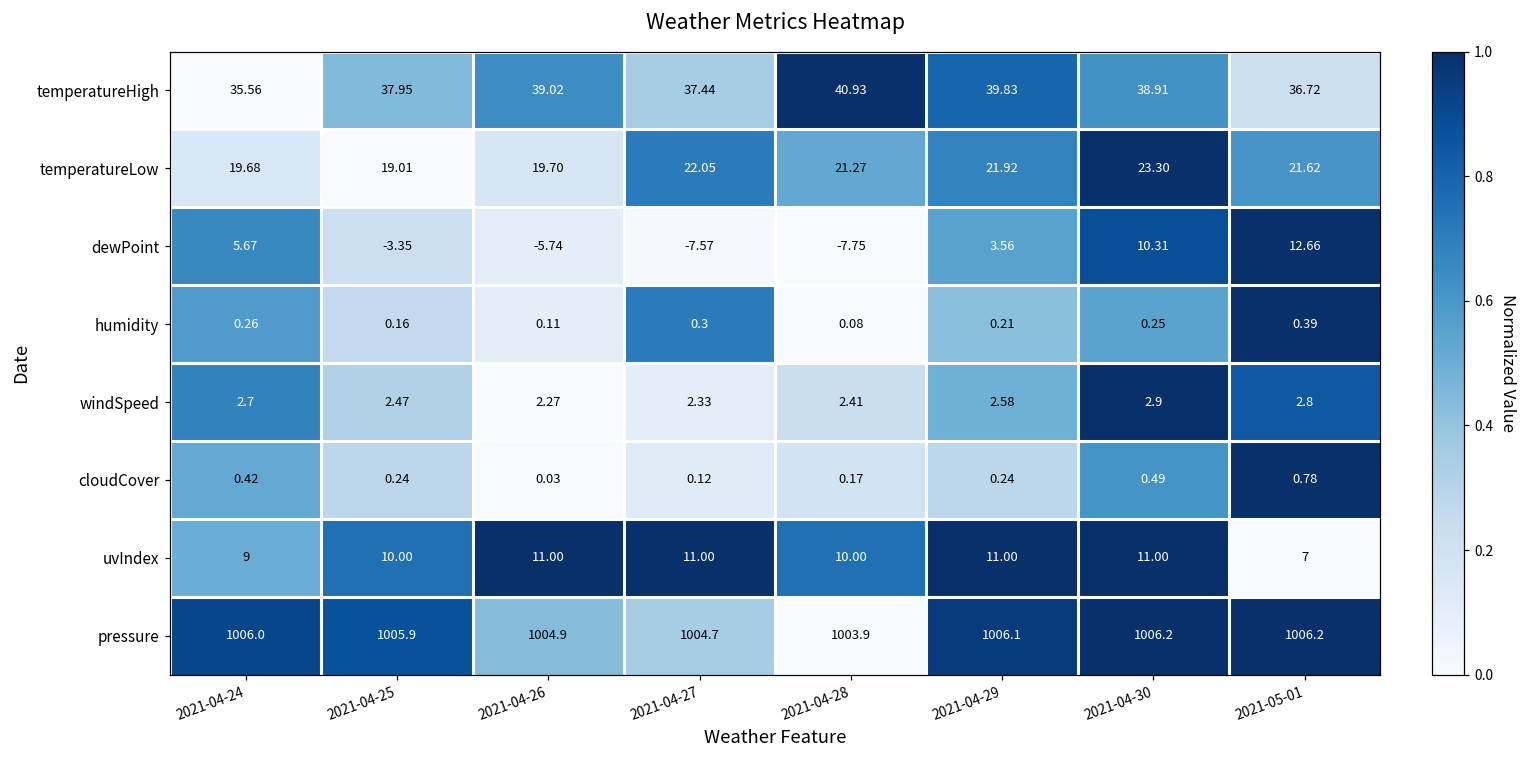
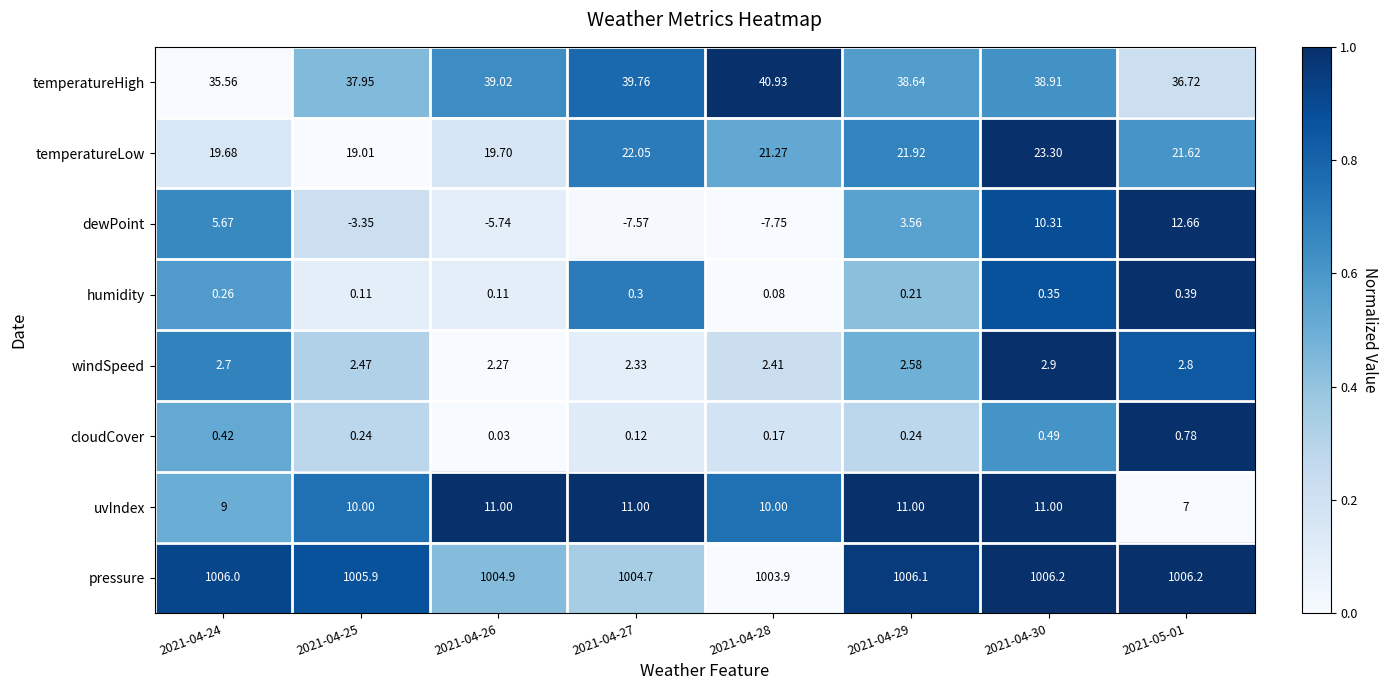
  {
    "temperatureHigh": {
      "2021-04-24": 35.56,
      "2021-04-25": 37.95,
      "2021-04-26": 39.02,
-     "2021-04-27": 37.44,
+     "2021-04-27": 39.76,
      "2021-04-28": 40.93,
-     "2021-04-29": 39.83,
+     "2021-04-29": 38.64,
      "2021-04-30": 38.91,
      "2021-05-01": 36.72
    },
    "temperatureLow": {
      "2021-04-24": 19.68,
      "2021-04-25": 19.01,
      "2021-04-26": 19.70,
      "2021-04-27": 22.05,
      "2021-04-28": 21.27,
      "2021-04-29": 21.92,
      "2021-04-30": 23.30,
      "2021-05-01": 21.62
    },
    "dewPoint": {
      "2021-04-24": 5.67,
      "2021-04-25": -3.35,
      "2021-04-26": -5.74,
      "2021-04-27": -7.57,
      "2021-04-28": -7.75,
      "2021-04-29": 3.56,
      "2021-04-30": 10.31,
      "2021-05-01": 12.66
    },
    "humidity": {
      "2021-04-24": 0.26,
-     "2021-04-25": 0.16,
+     "2021-04-25": 0.11,
      "2021-04-26": 0.11,
      "2021-04-27": 0.3,
      "2021-04-28": 0.08,
      "2021-04-29": 0.21,
-     "2021-04-30": 0.25,
+     "2021-04-30": 0.35,
      "2021-05-01": 0.39
    },
    "windSpeed": {
      "2021-04-24": 2.7,
      "2021-04-25": 2.47,
      "2021-04-26": 2.27,
      "2021-04-27": 2.33,
      "2021-04-28": 2.41,
      "2021-04-29": 2.58,
      "2021-04-30": 2.9,
      "2021-05-01": 2.8
    },
    "cloudCover": {
      "2021-04-24": 0.42,
      "2021-04-25": 0.24,
      "2021-04-26": 0.03,
      "2021-04-27": 0.12,
      "2021-04-28": 0.17,
      "2021-04-29": 0.24,
      "2021-04-30": 0.49,
      "2021-05-01": 0.78
    },
    "uvIndex": {
      "2021-04-24": 9,
      "2021-04-25": 10.00,
      "2021-04-26": 11.00,
      "2021-04-27": 11.00,
      "2021-04-28": 10.00,
      "2021-04-29": 11.00,
      "2021-04-30": 11.00,
      "2021-05-01": 7
    },
    "pressure": {
      "2021-04-24": 1006.0,
      "2021-04-25": 1005.9,
      "2021-04-26": 1004.9,
      "2021-04-27": 1004.7,
      "2021-04-28": 1003.9,
      "2021-04-29": 1006.1,
      "2021-04-30": 1006.2,
      "2021-05-01": 1006.2
    }
  }
